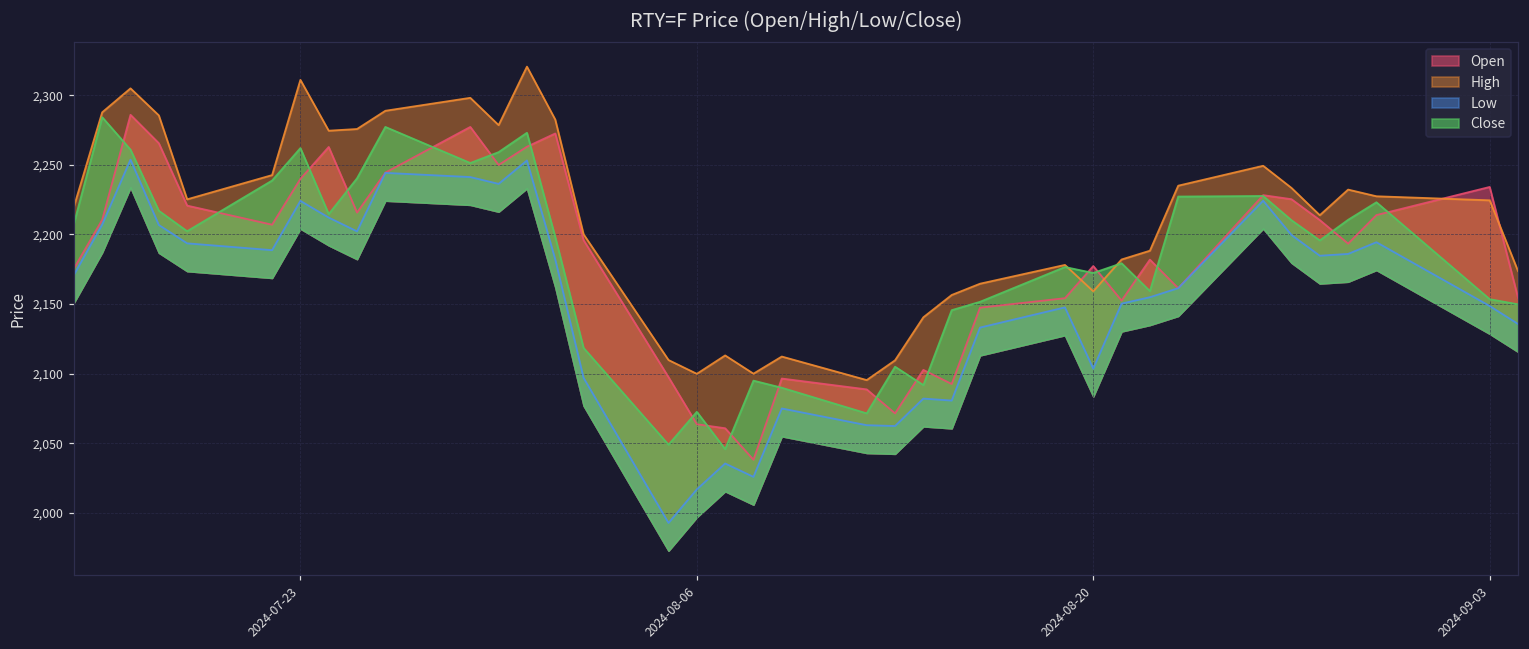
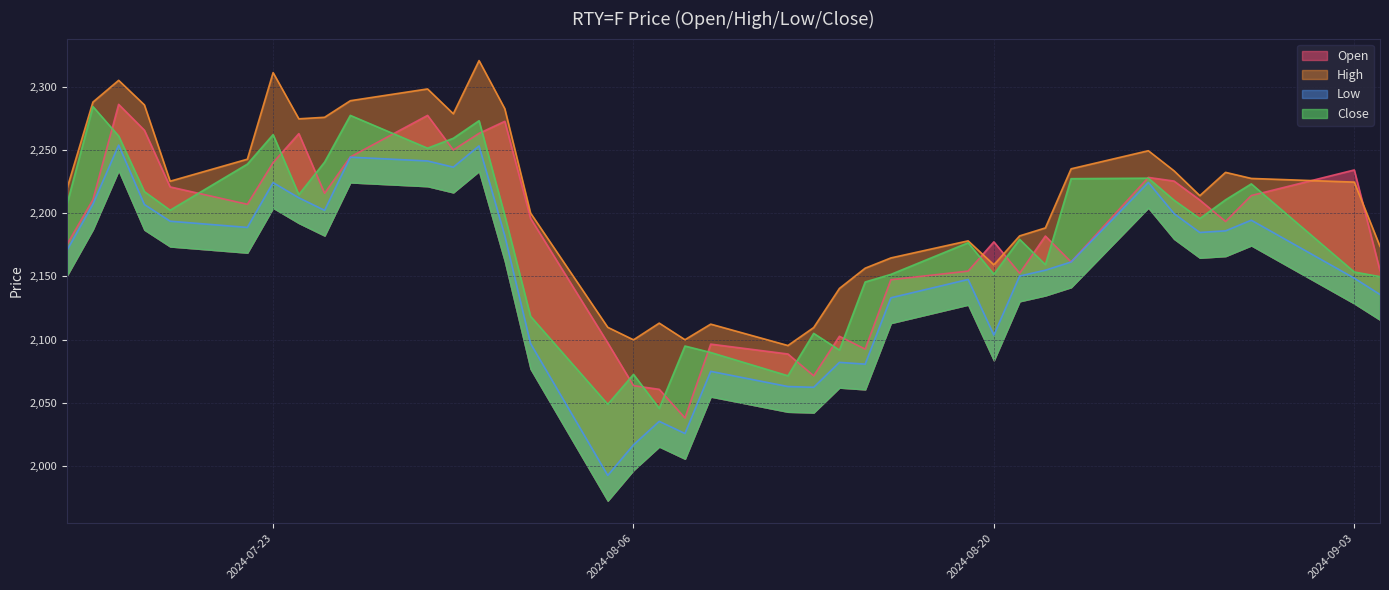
  {
    "Open": {
      "2024-07-23": "2,240",
      "2024-08-06": "2,064",
      "2024-08-20": "2,177",
      "2024-09-03": "2,234"
    },
    "High": {
      "2024-07-23": "2,311",
      "2024-08-06": "2,100",
      "2024-08-20": "2,159",
      "2024-09-03": "2,225"
    },
    "Low": {
      "2024-07-23": "2,224",
      "2024-08-06": "2,017",
      "2024-08-20": "2,104",
      "2024-09-03": "2,149"
    },
    "Close": {
      "2024-07-23": "2,262",
      "2024-08-06": "2,073",
-     "2024-08-20": "2,172",
+     "2024-08-20": "2,152",
      "2024-09-03": "2,154"
    }
  }
